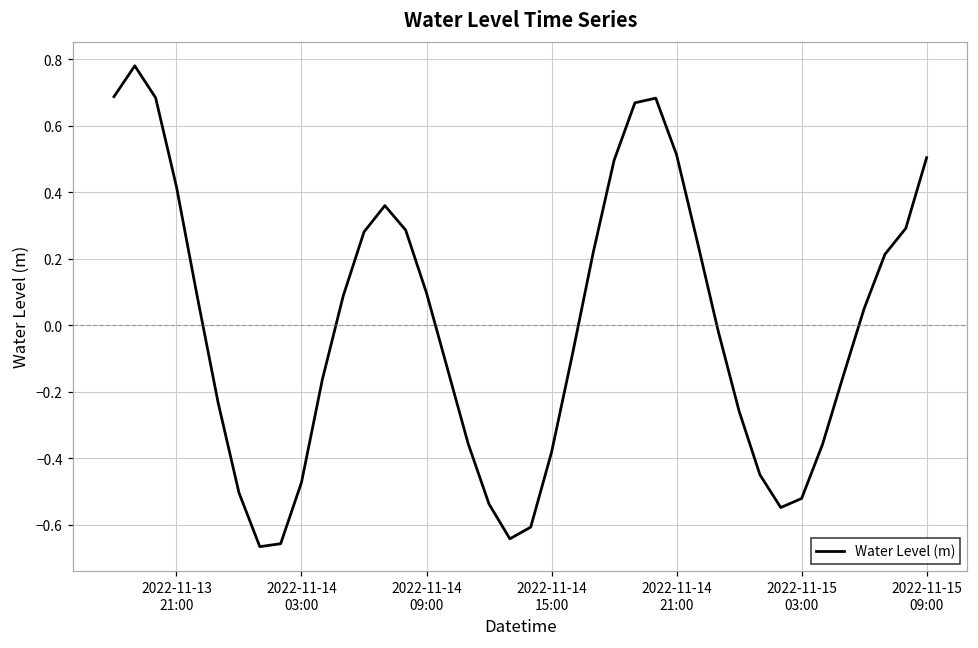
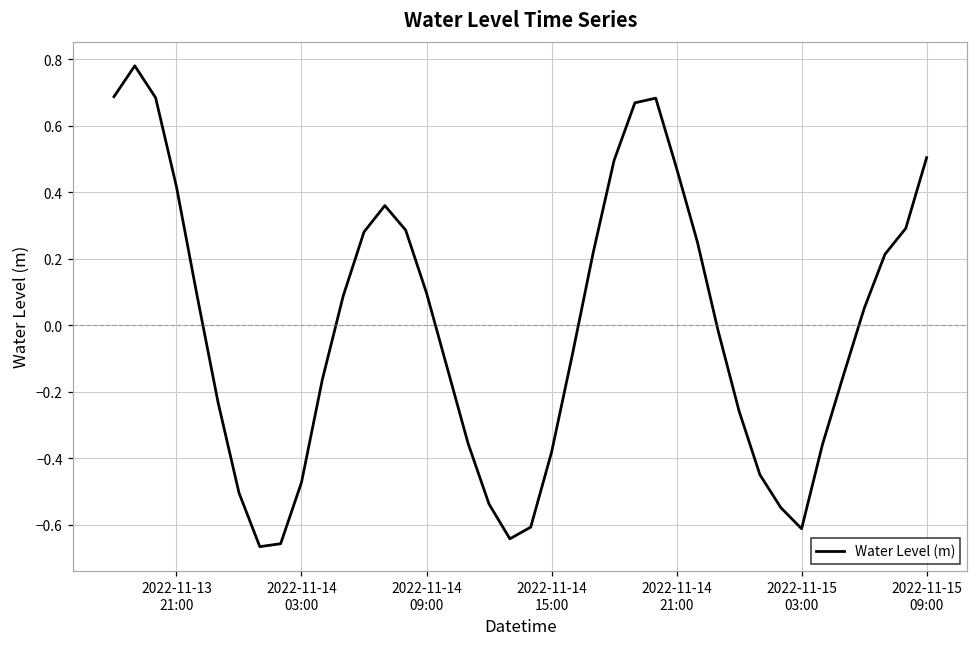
  {
    "2022-11-13 21:00": 0.42,
    "2022-11-14 03:00": -0.47,
    "2022-11-14 09:00": 0.10,
    "2022-11-14 15:00": -0.38,
-   "2022-11-14 21:00": 0.51,
-   "2022-11-15 03:00": -0.52,
+   "2022-11-14 21:00": 0.47,
+   "2022-11-15 03:00": -0.61,
    "2022-11-15 09:00": 0.50
  }
